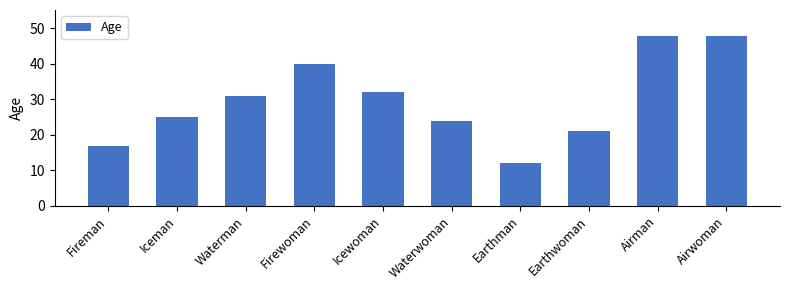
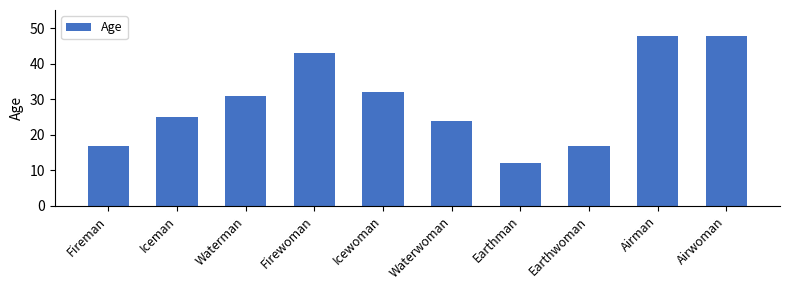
  {
    "Fireman": 17,
    "Iceman": 25,
    "Waterman": 31,
-   "Firewoman": 40,
+   "Firewoman": 43,
    "Icewoman": 32,
    "Waterwoman": 24,
    "Earthman": 12,
-   "Earthwoman": 21,
+   "Earthwoman": 17,
    "Airman": 48,
    "Airwoman": 48
  }
